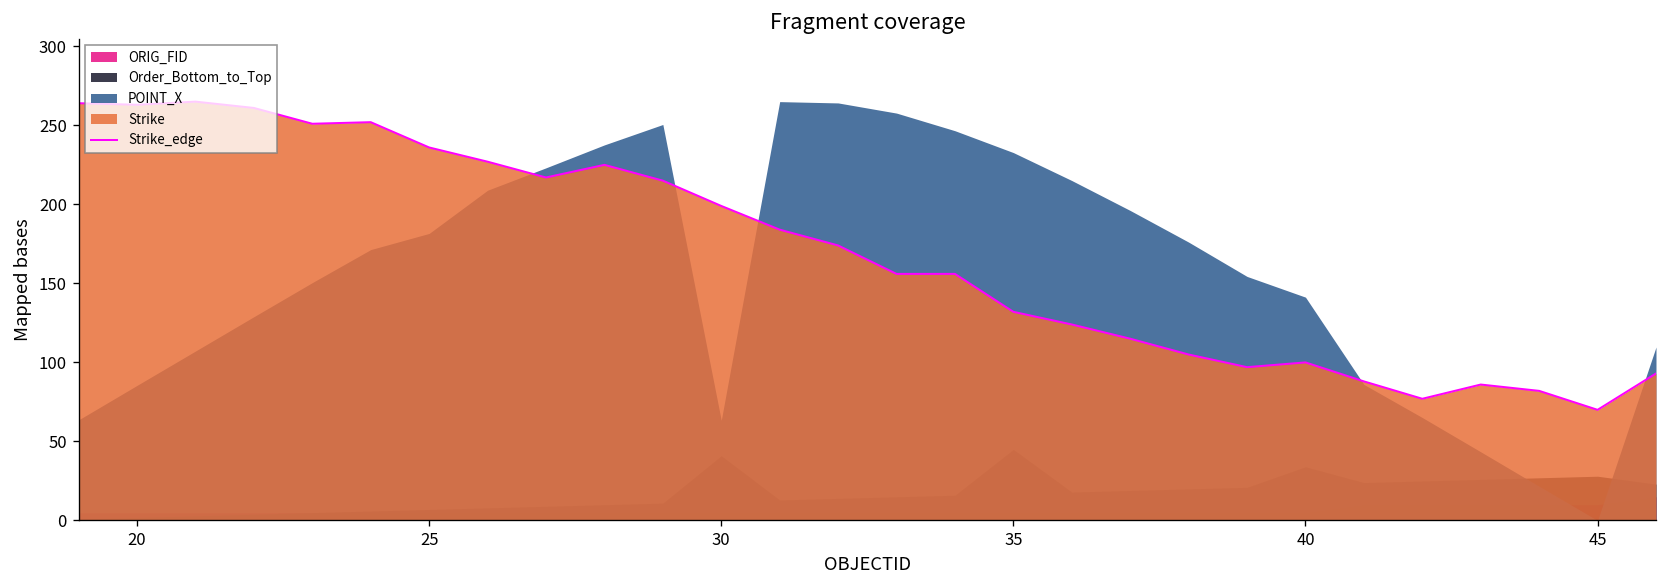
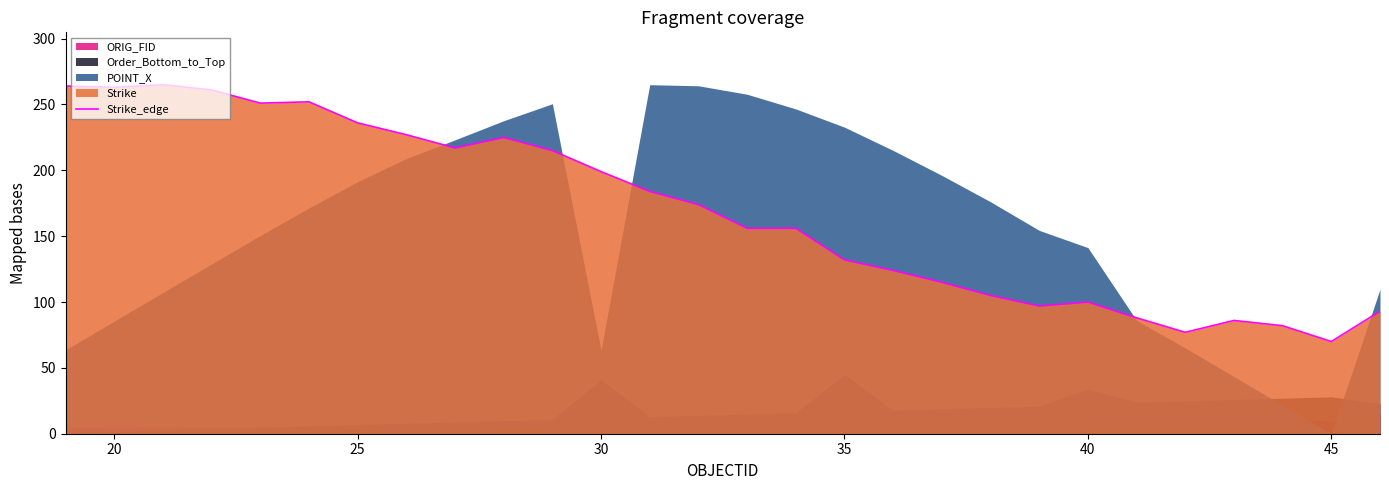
  {
    "ORIG_FID": {
      "20": 5,
      "25": 5,
      "30": 5,
      "35": 5,
      "40": 5,
      "45": 10
    },
    "Order_Bottom_to_Top": {
      "20": 2,
      "25": 7,
      "30": 41,
      "35": 45,
      "40": 34,
      "45": 28
    },
    "POINT_X": {
      "20": 85,
-     "25": 182,
+     "25": 191,
      "30": 63,
      "35": 233,
      "40": 141,
      "45": 0
    },
    "Strike": {
      "25": 236,
      "30": 199,
      "35": 132,
      "40": 100,
      "45": 70
    }
  }
